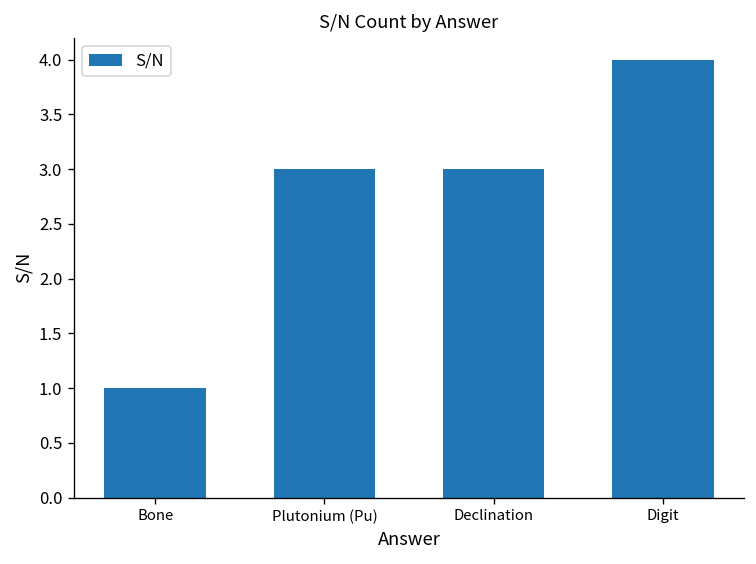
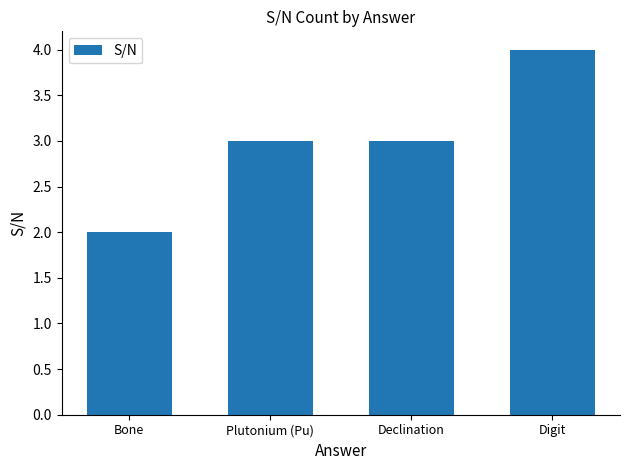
  {
-   "Bone": 1,
+   "Bone": 2,
    "Plutonium (Pu)": 3,
    "Declination": 3,
    "Digit": 4
  }
